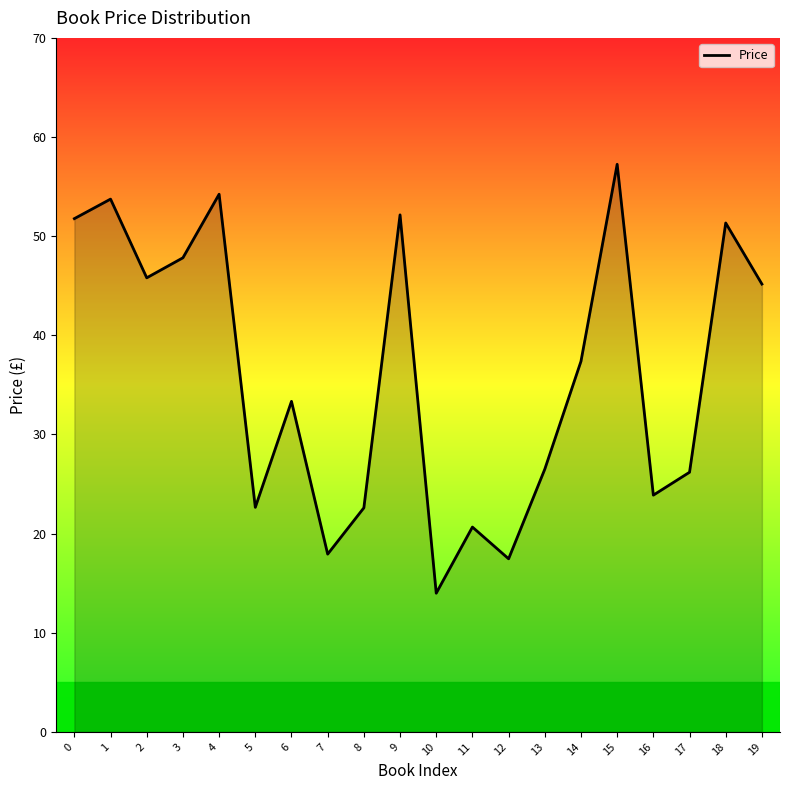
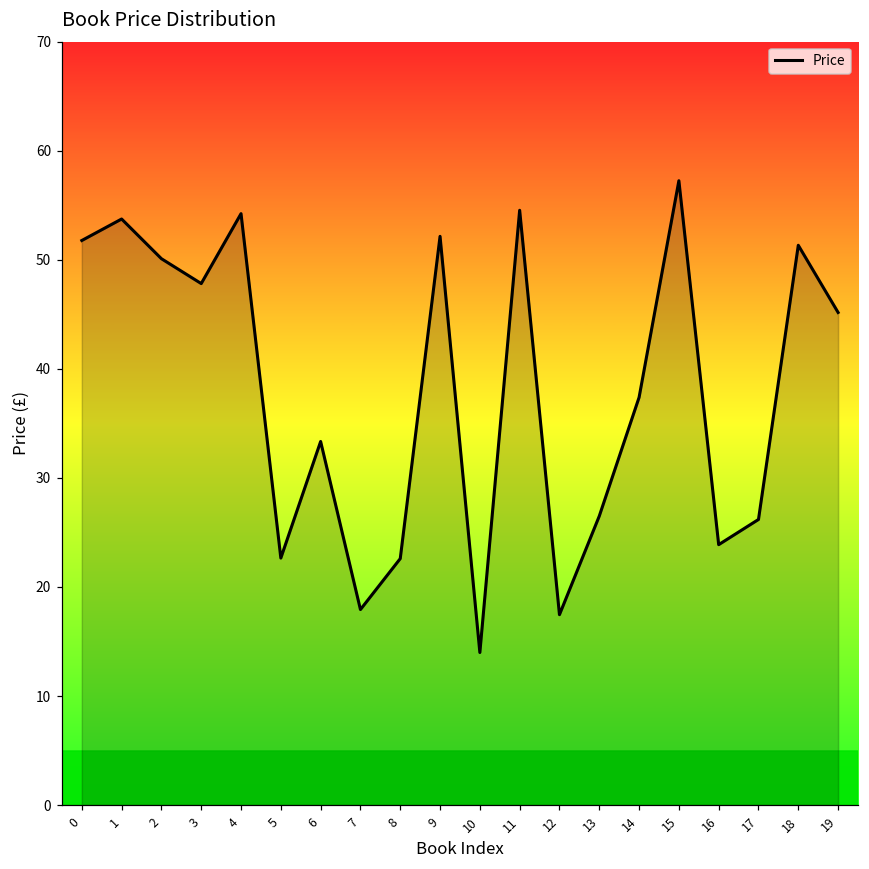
  {
    "0": 52,
    "1": 54,
-   "2": 46,
+   "2": 50,
    "3": 48,
    "4": 54,
    "5": 23,
    "6": 33,
    "7": 18,
    "8": 23,
    "9": 52,
    "10": 14,
-   "11": 21,
+   "11": 55,
    "12": 17,
    "13": 27,
    "14": 37,
    "15": 57,
    "16": 24,
    "17": 26,
    "18": 51,
    "19": 45
  }
